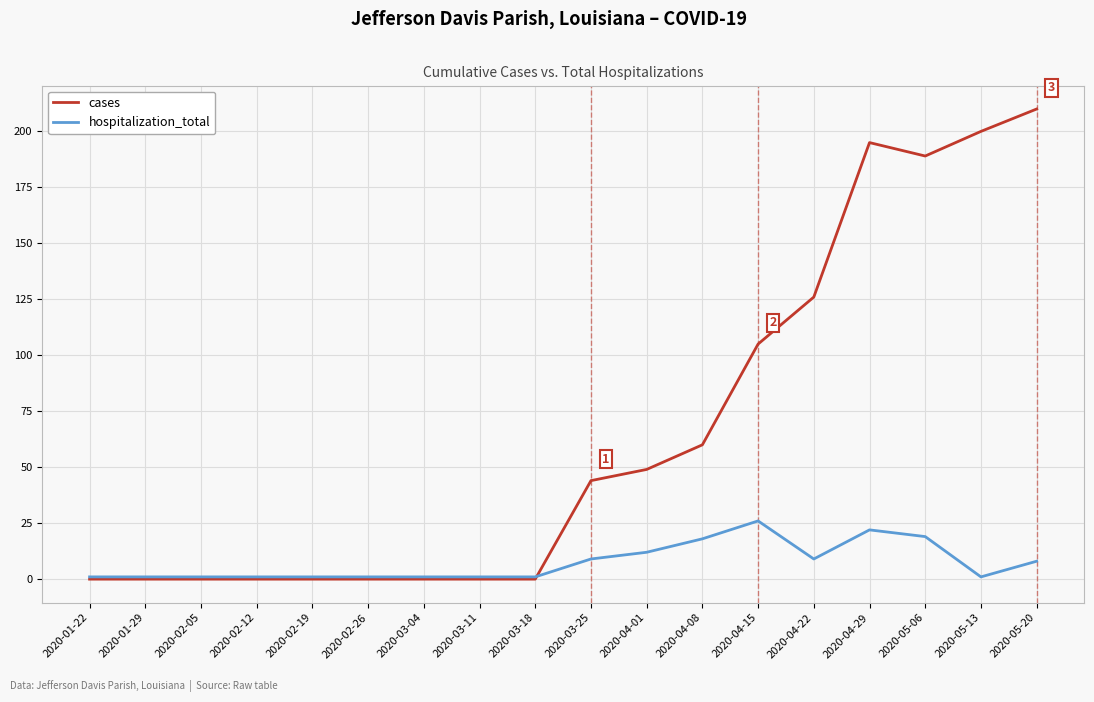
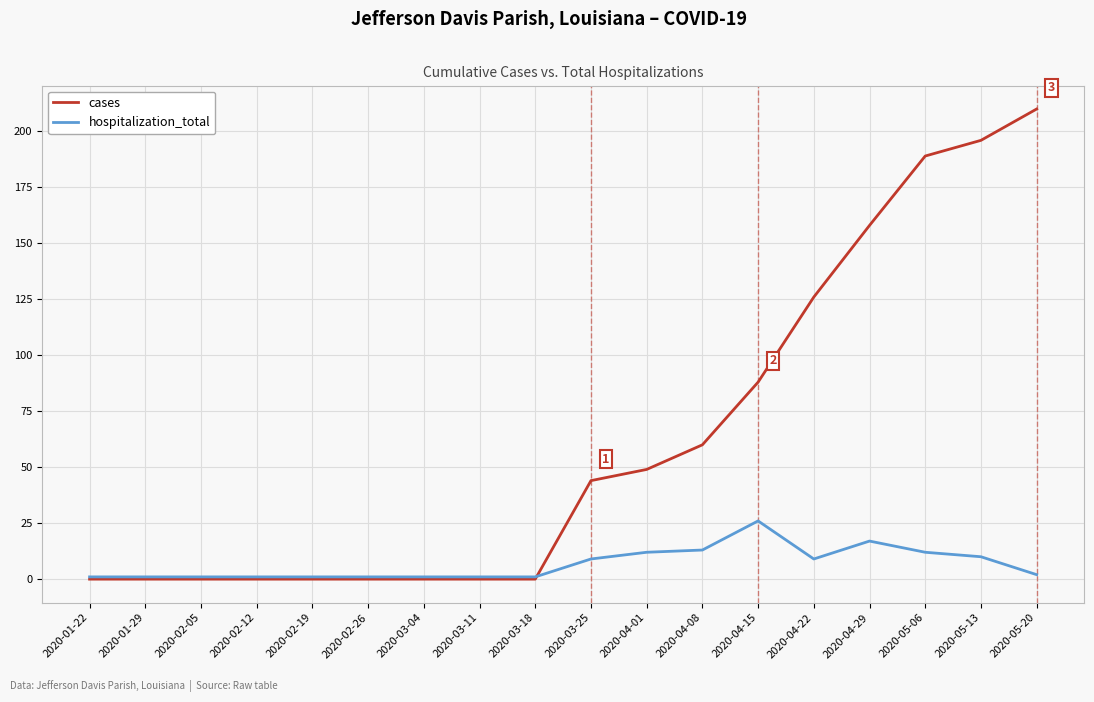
  {
    "cases": {
      "2020-04-01": 49,
      "2020-04-08": 60,
-     "2020-04-15": 105,
+     "2020-04-15": 88,
      "2020-04-22": 126,
-     "2020-04-29": 195,
+     "2020-04-29": 158,
      "2020-05-06": 189,
-     "2020-05-13": 200
+     "2020-05-13": 196
    },
    "hospitalization_total": {
      "2020-03-25": 9,
      "2020-04-01": 12,
-     "2020-04-08": 18,
+     "2020-04-08": 13,
      "2020-04-15": 26,
      "2020-04-22": 9,
-     "2020-04-29": 22,
-     "2020-05-06": 19,
-     "2020-05-13": 1,
-     "2020-05-20": 8
+     "2020-04-29": 17,
+     "2020-05-06": 12,
+     "2020-05-13": 10,
+     "2020-05-20": 2
    }
  }
